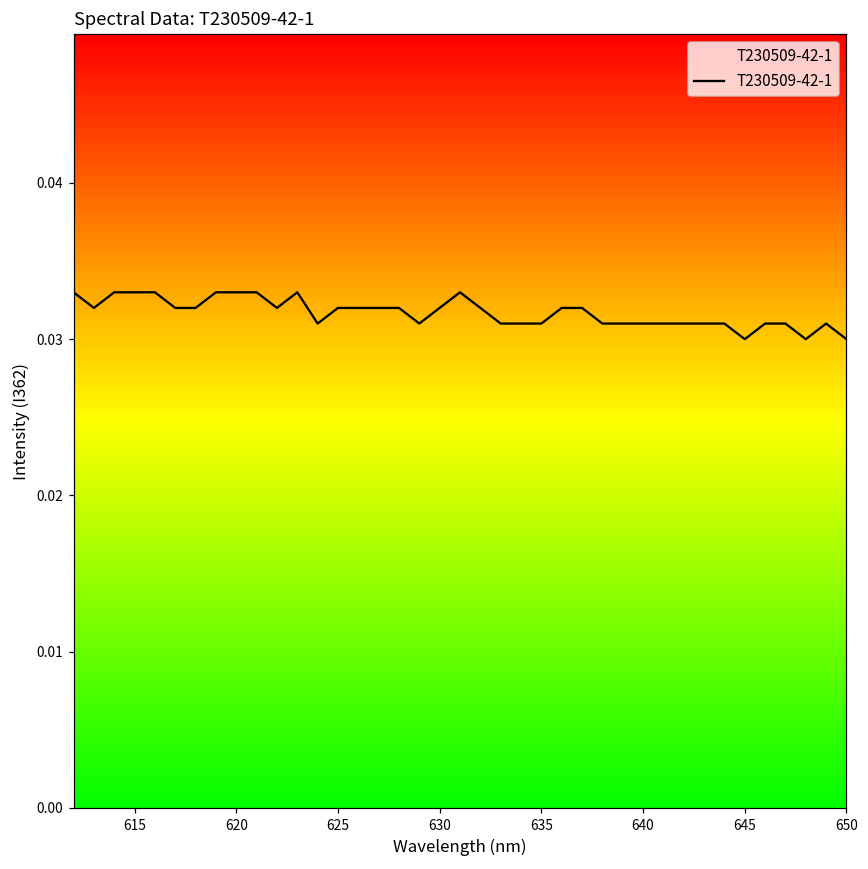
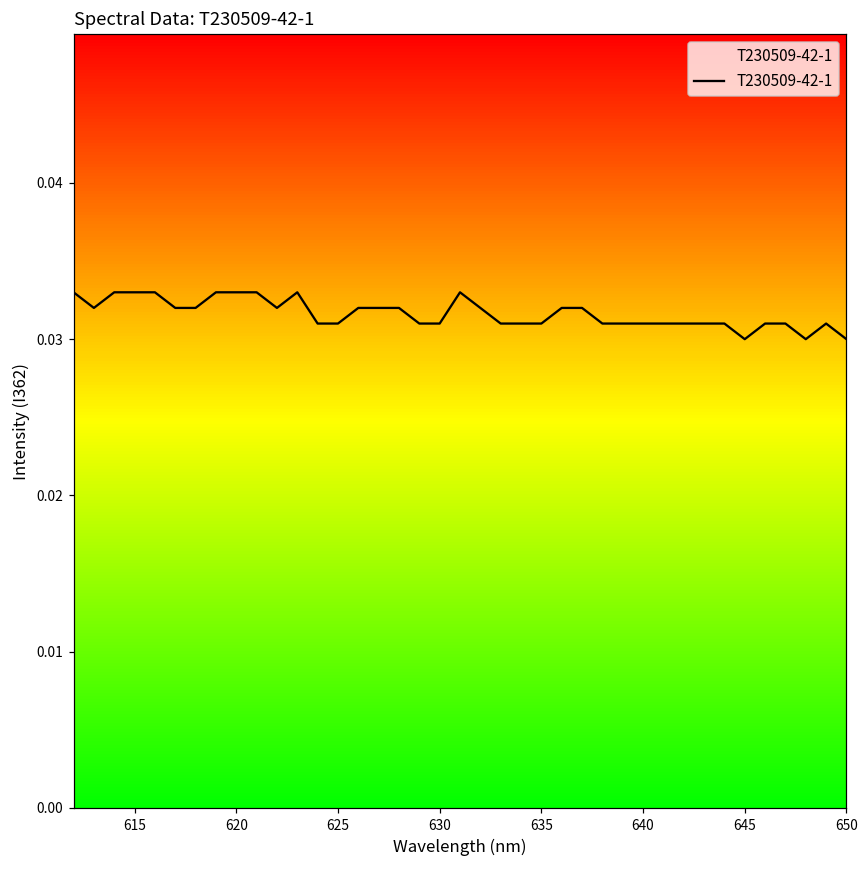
  {
    "615": 0.033,
    "620": 0.033,
-   "625": 0.032,
-   "630": 0.032,
+   "625": 0.031,
+   "630": 0.031,
    "635": 0.031,
    "640": 0.031,
    "645": 0.030,
    "650": 0.030
  }
